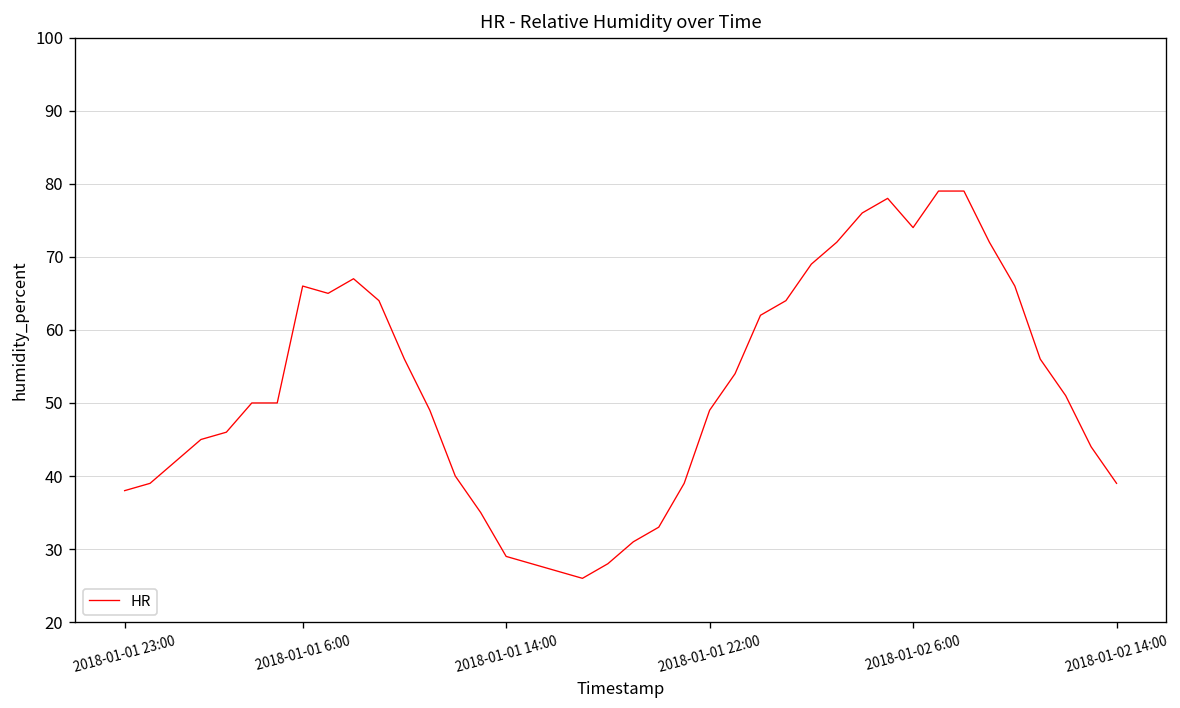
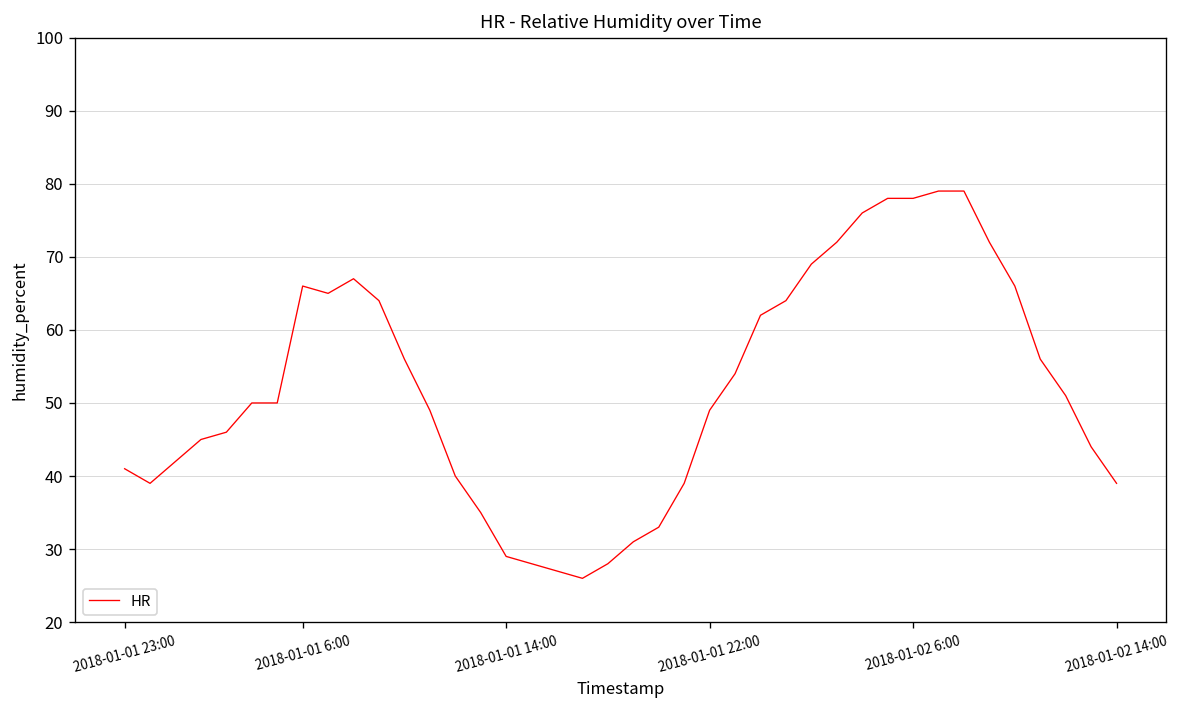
  {
-   "2018-01-01 23:00": 38,
+   "2018-01-01 23:00": 41,
    "2018-01-01 6:00": 66,
    "2018-01-01 14:00": 29,
    "2018-01-01 22:00": 49,
-   "2018-01-02 6:00": 74,
+   "2018-01-02 6:00": 78,
    "2018-01-02 14:00": 39
  }
